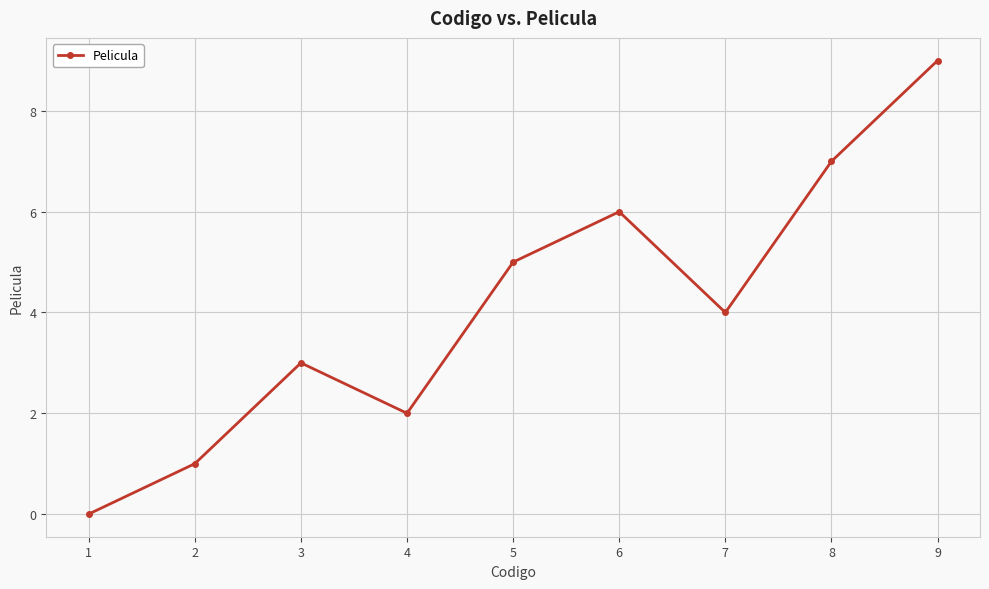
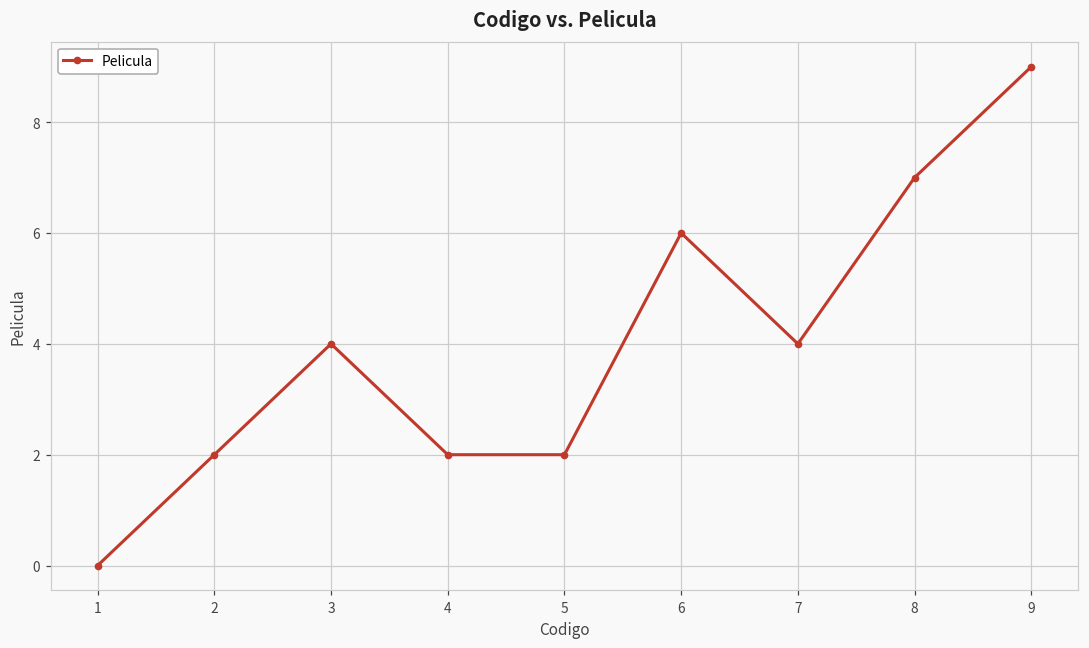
  {
    "1": 0,
-   "2": 1,
-   "3": 3,
+   "2": 2,
+   "3": 4,
    "4": 2,
-   "5": 5,
+   "5": 2,
    "6": 6,
    "7": 4,
    "8": 7,
    "9": 9
  }
